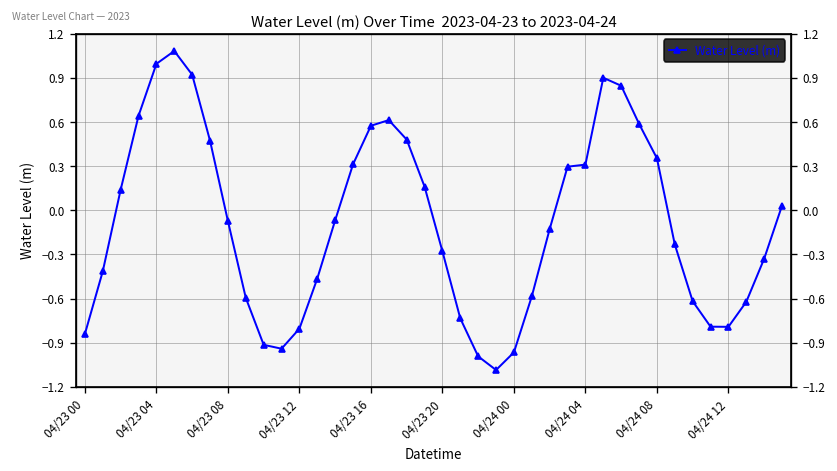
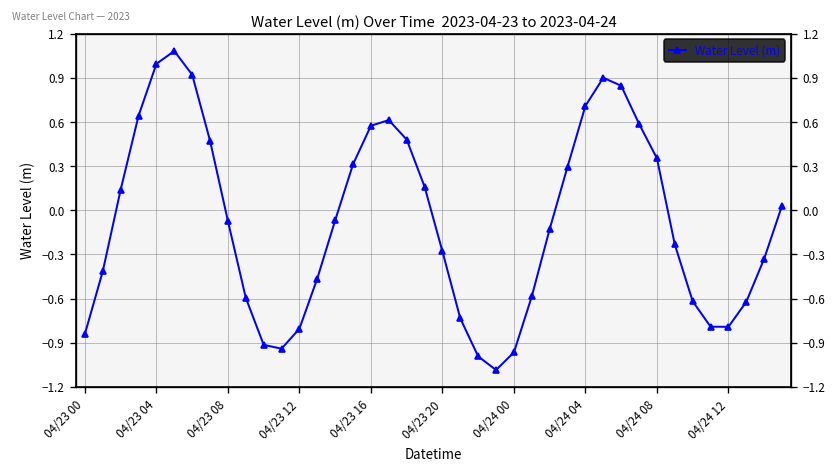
  {
    "04/23 00": -0.84,
    "04/23 04": 1.00,
    "04/23 08": -0.07,
    "04/23 12": -0.80,
    "04/23 16": 0.57,
    "04/23 20": -0.28,
    "04/24 00": -0.97,
-   "04/24 04": 0.31,
+   "04/24 04": 0.71,
    "04/24 08": 0.35,
    "04/24 12": -0.79
  }
